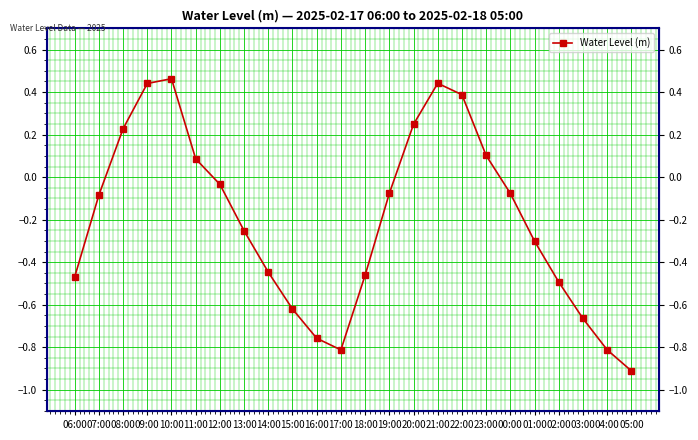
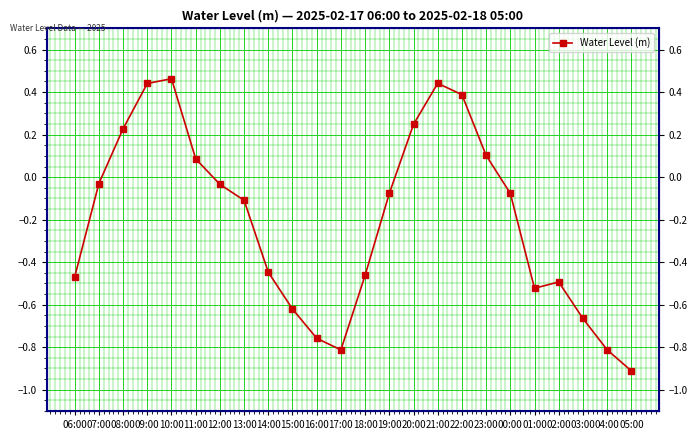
  {
    "06:00": -0.47,
-   "07:00": -0.08,
+   "07:00": -0.03,
    "08:00": 0.23,
    "09:00": 0.44,
    "10:00": 0.46,
    "11:00": 0.09,
    "12:00": -0.03,
-   "13:00": -0.25,
+   "13:00": -0.11,
    "14:00": -0.45,
    "15:00": -0.62,
    "16:00": -0.76,
    "17:00": -0.81,
    "18:00": -0.46,
    "19:00": -0.08,
    "20:00": 0.25,
    "21:00": 0.44,
    "22:00": 0.39,
    "23:00": 0.10,
    "00:00": -0.08,
-   "01:00": -0.30,
+   "01:00": -0.52,
    "02:00": -0.49,
    "03:00": -0.66,
    "04:00": -0.81,
    "05:00": -0.91
  }
